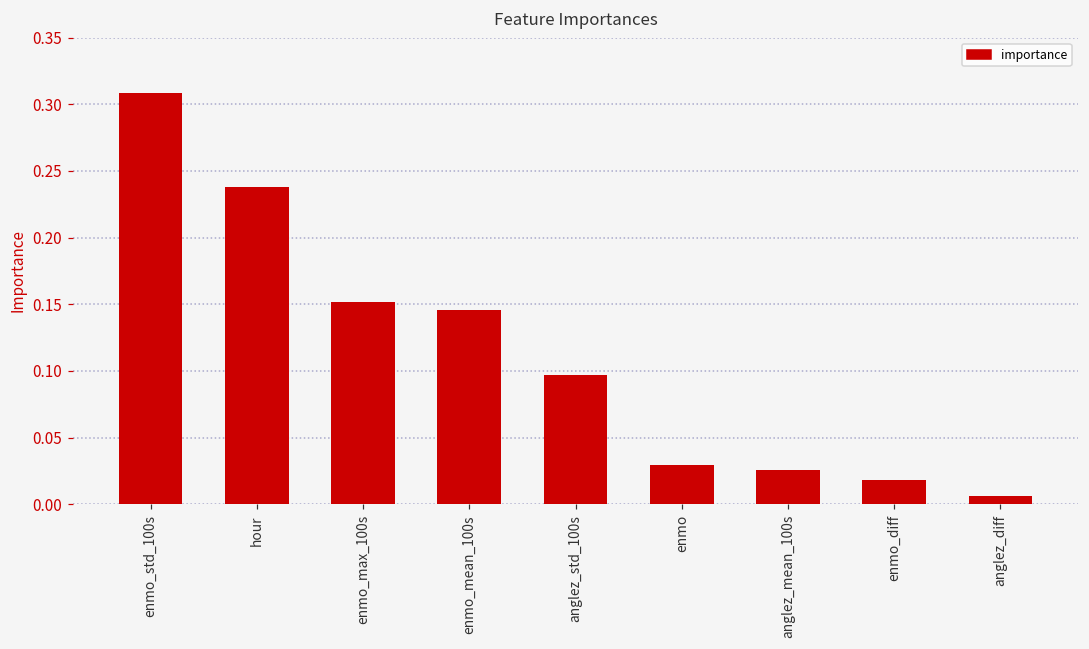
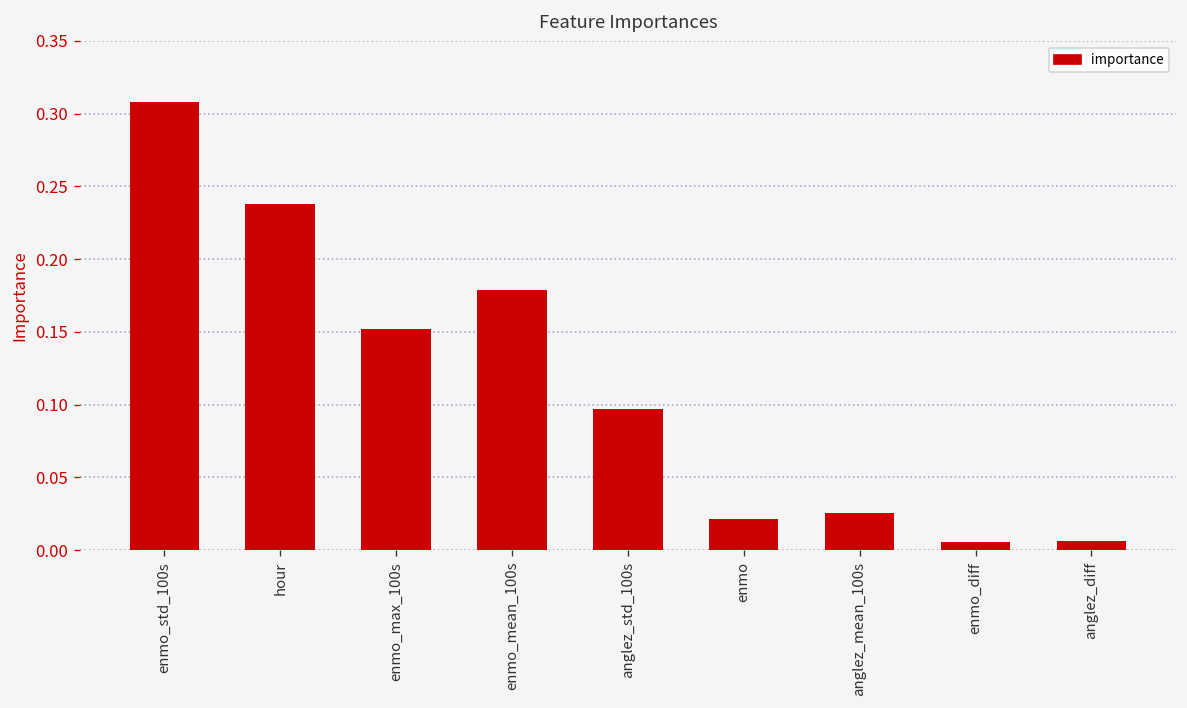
  {
    "enmo_std_100s": 0.308,
    "hour": 0.238,
    "enmo_max_100s": 0.152,
-   "enmo_mean_100s": 0.146,
+   "enmo_mean_100s": 0.179,
    "anglez_std_100s": 0.097,
-   "enmo": 0.030,
+   "enmo": 0.022,
    "anglez_mean_100s": 0.026,
-   "enmo_diff": 0.019,
+   "enmo_diff": 0.005,
    "anglez_diff": 0.006
  }
